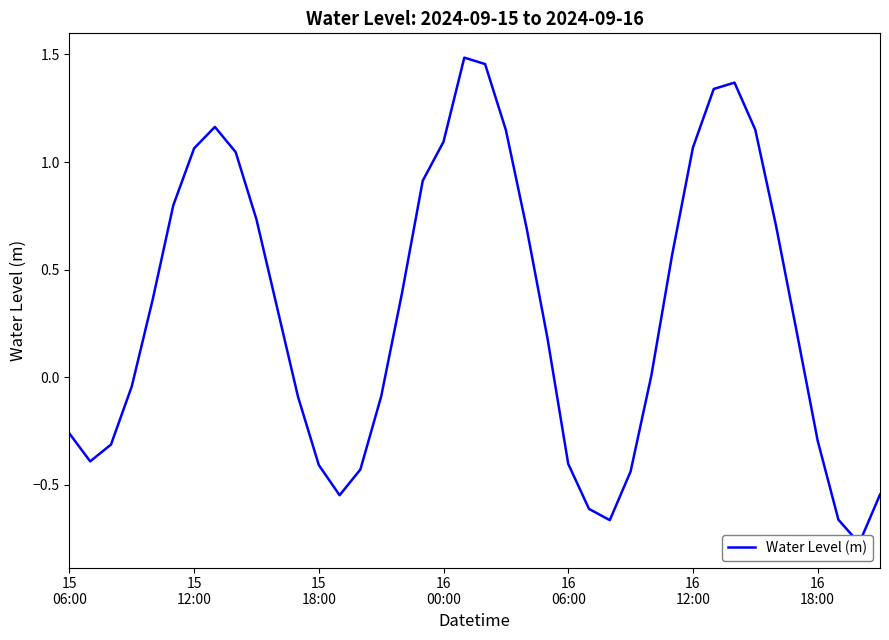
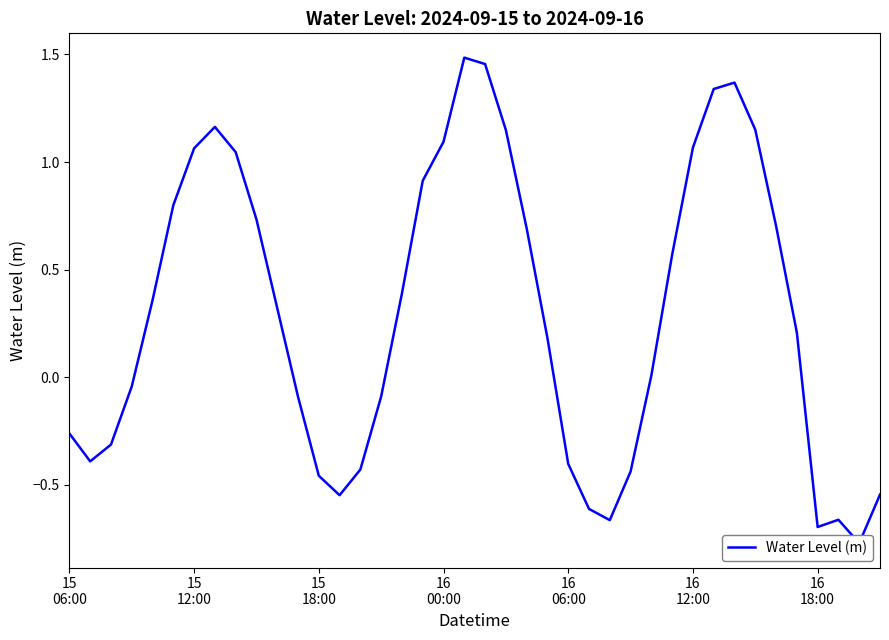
  {
    "15 06:00": -0.26,
    "15 12:00": 1.06,
-   "15 18:00": -0.41,
+   "15 18:00": -0.46,
    "16 00:00": 1.09,
    "16 06:00": -0.40,
    "16 12:00": 1.07,
-   "16 18:00": -0.29
+   "16 18:00": -0.70
  }
